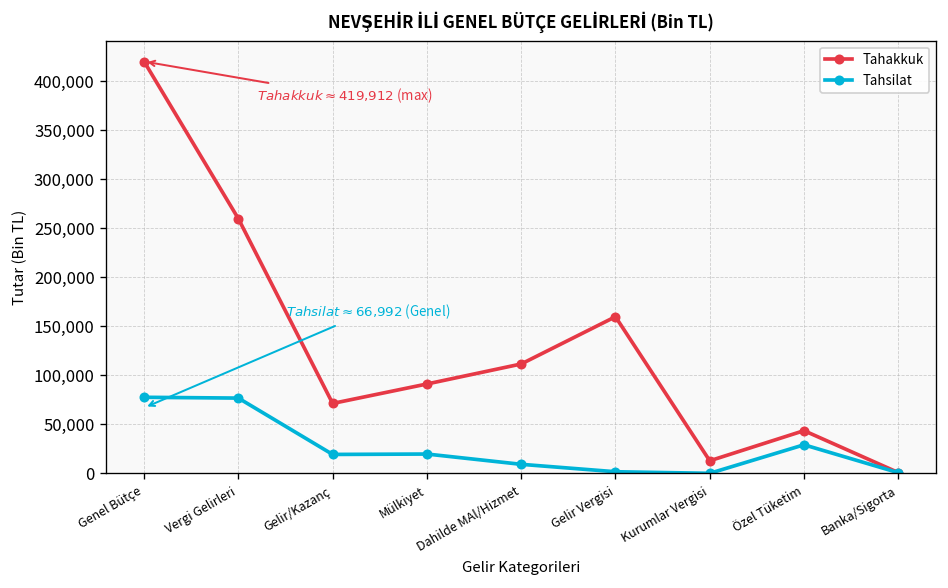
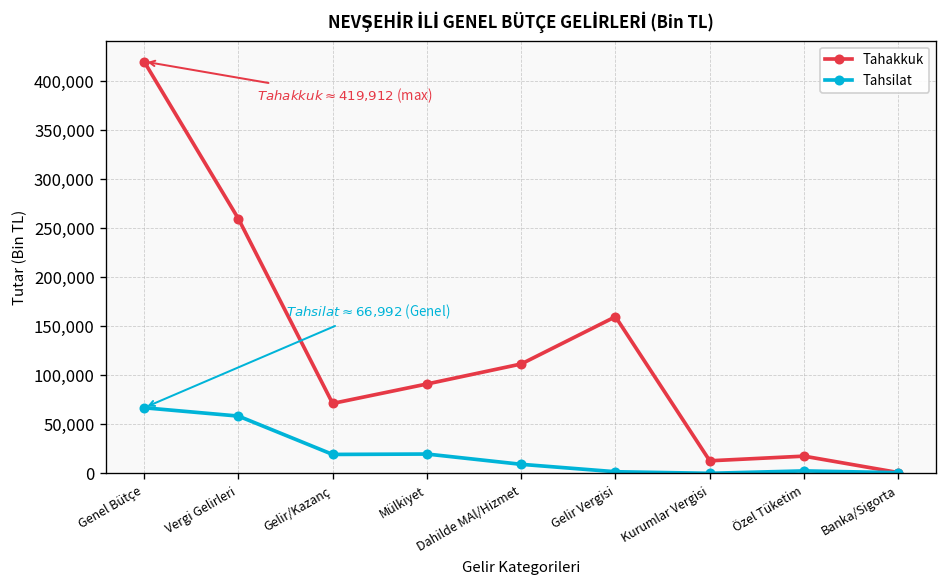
  {
    "Tahakkuk": {
      "Genel Bütçe": "420,000",
      "Vergi Gelirleri": "260,000",
      "Gelir/Kazanç": "70,000",
      "Mülkiyet": "90,000",
      "Dahilde MAl/Hizmet": "110,000",
      "Gelir Vergisi": "160,000",
      "Kurumlar Vergisi": "10,000",
-     "Özel Tüketim": "40,000"
+     "Özel Tüketim": "20,000"
    },
    "Tahsilat": {
-     "Genel Bütçe": "80,000",
-     "Vergi Gelirleri": "80,000",
+     "Genel Bütçe": "70,000",
+     "Vergi Gelirleri": "60,000",
      "Gelir/Kazanç": "20,000",
      "Mülkiyet": "20,000",
      "Dahilde MAl/Hizmet": "10,000",
      "Gelir Vergisi": "0",
      "Kurumlar Vergisi": "0",
-     "Özel Tüketim": "30,000"
+     "Özel Tüketim": "0"
    }
  }
